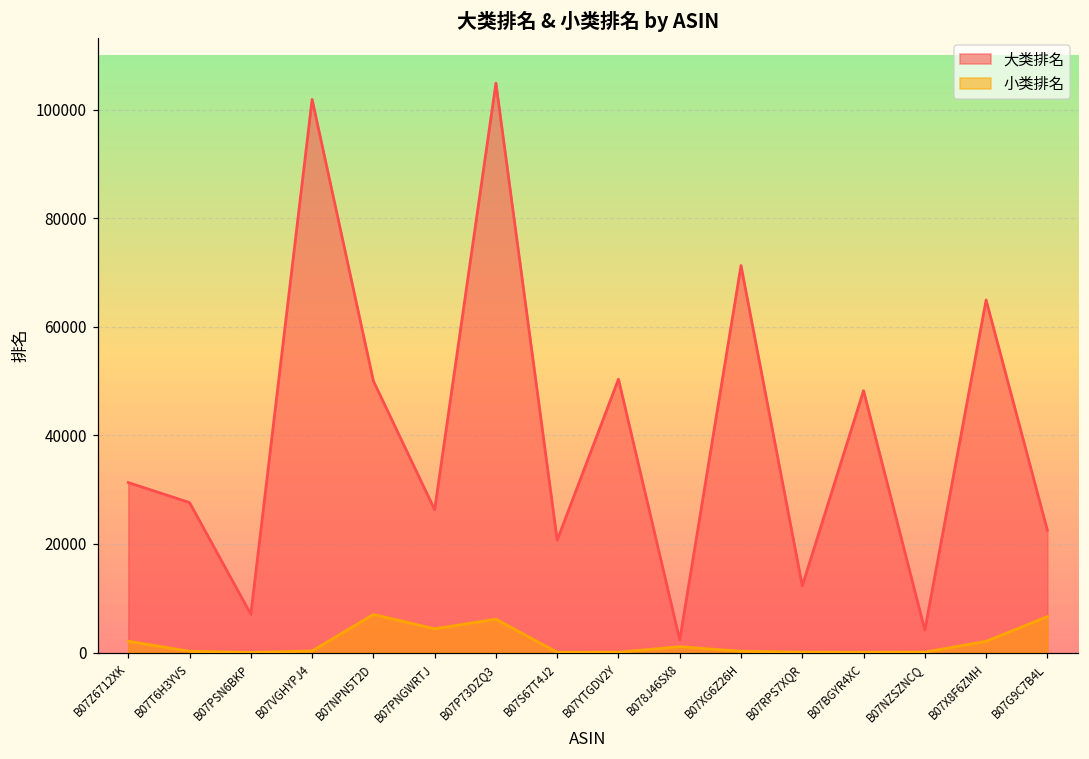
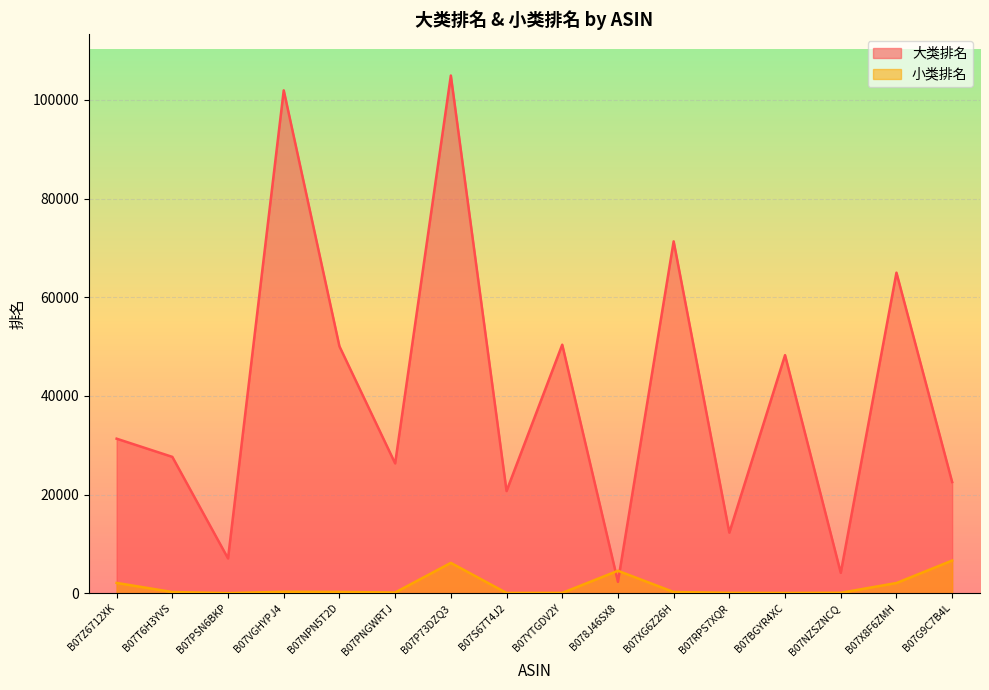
  {
    "大类排名": {
      "B07Z6712XK": 31000,
      "B07T6H3YVS": 28000,
      "B07PSN6BKP": 7000,
      "B07VGHYPJ4": 102000,
      "B07NPN5T2D": 50000,
      "B07PNGWRTJ": 26000,
      "B07P73DZQ3": 105000,
      "B07S67T4J2": 21000,
      "B07YTGDV2Y": 50000,
      "B078J46SX8": 2000,
      "B07XG6Z26H": 71000,
      "B07RPS7XQR": 12000,
      "B07BGYR4XC": 48000,
      "B07NZSZNCQ": 4000,
      "B07X8F6ZMH": 65000,
      "B07G9C7B4L": 23000
    },
    "小类排名": {
      "B07Z6712XK": 2000,
      "B07T6H3YVS": 0,
      "B07PSN6BKP": 0,
      "B07VGHYPJ4": 0,
-     "B07NPN5T2D": 7000,
-     "B07PNGWRTJ": 4000,
+     "B07NPN5T2D": 0,
+     "B07PNGWRTJ": 0,
      "B07P73DZQ3": 6000,
      "B07S67T4J2": 0,
      "B07YTGDV2Y": 0,
-     "B078J46SX8": 1000,
+     "B078J46SX8": 5000,
      "B07XG6Z26H": 0,
      "B07RPS7XQR": 0,
      "B07BGYR4XC": 0,
      "B07NZSZNCQ": 0,
      "B07X8F6ZMH": 2000,
      "B07G9C7B4L": 7000
    }
  }
